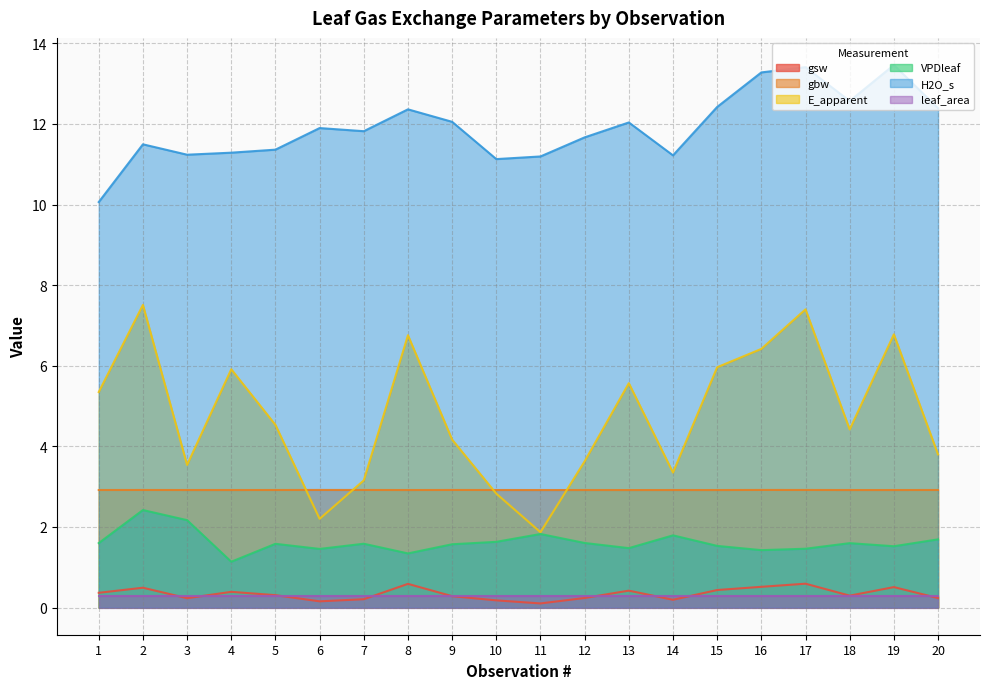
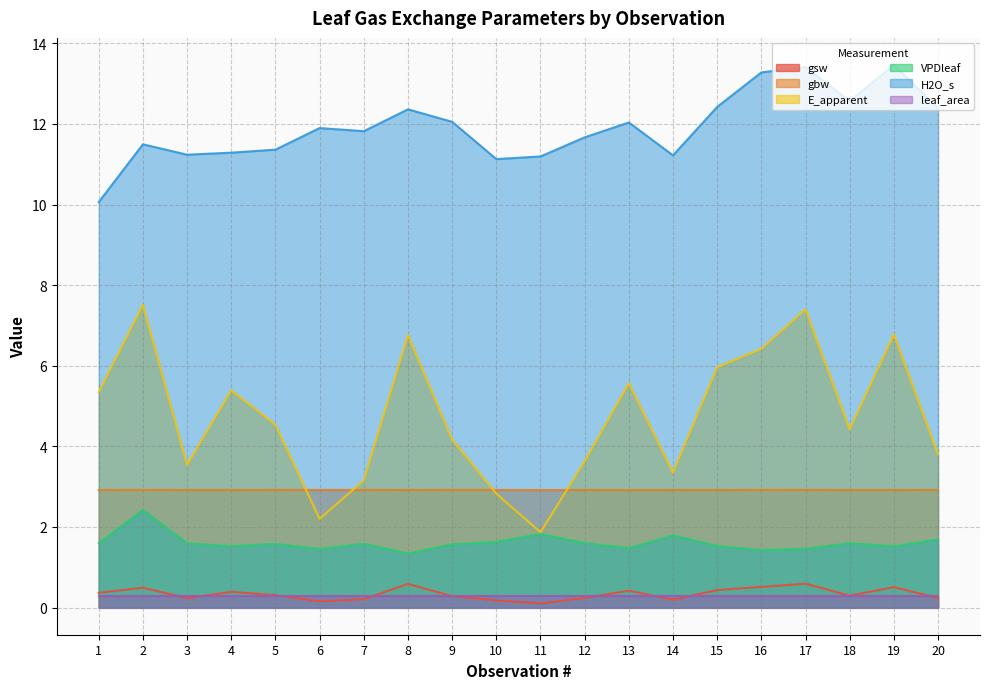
  {
    "E_apparent": {
      "1": 5.3,
      "2": 7.5,
      "3": 3.5,
-     "4": 5.9,
+     "4": 5.4,
      "5": 4.5,
      "6": 2.2,
      "7": 3.2,
      "8": 6.8,
      "9": 4.2,
      "10": 2.8,
      "12": 3.6,
      "13": 5.6,
      "14": 3.4,
      "15": 6.0,
      "16": 6.4,
      "17": 7.4,
      "18": 4.4,
      "19": 6.8,
      "20": 3.8
    },
    "VPDleaf": {
      "1": 1.6,
      "2": 2.4,
-     "3": 2.2,
-     "4": 1.1,
+     "3": 1.6,
+     "4": 1.5,
      "5": 1.6,
      "6": 1.5,
      "7": 1.6,
      "8": 1.3,
      "9": 1.6,
      "10": 1.6,
      "12": 1.6,
      "13": 1.5,
      "14": 1.8,
      "15": 1.5,
      "16": 1.4,
      "17": 1.5,
      "18": 1.6,
      "19": 1.5,
      "20": 1.7
    },
    "H2O_s": {
      "1": 10.1,
      "2": 11.5,
      "3": 11.2,
      "4": 11.3,
      "5": 11.4,
      "6": 11.9,
      "7": 11.8,
      "8": 12.4,
      "9": 12.1,
      "10": 11.1,
      "11": 11.2,
      "12": 11.7,
      "13": 12.0,
      "14": 11.2,
      "15": 12.4,
      "16": 13.3
    },
    "leaf_area": {
      "1": 0.3,
      "2": 0.3,
      "3": 0.3,
      "4": 0.3,
      "6": 0.3,
      "7": 0.3,
      "8": 0.3,
      "10": 0.3,
      "11": 0.3,
      "13": 0.3,
      "14": 0.3,
      "15": 0.3,
      "16": 0.3,
      "17": 0.3,
      "19": 0.3
    }
  }
